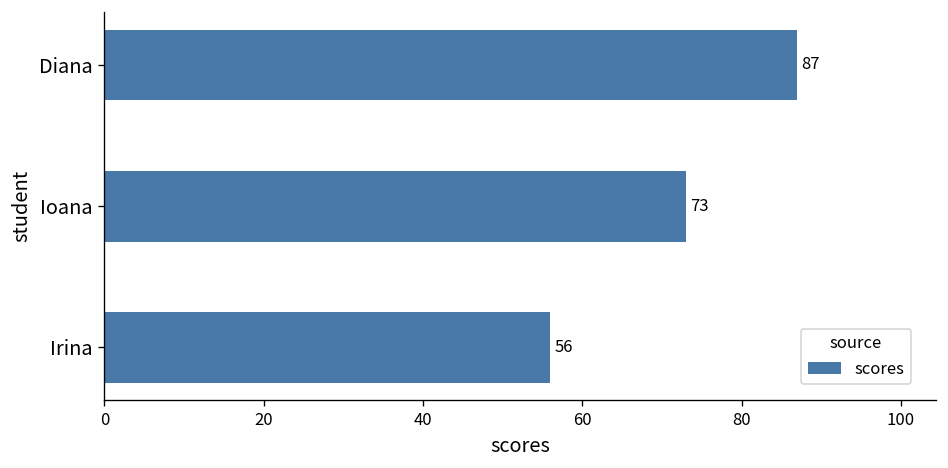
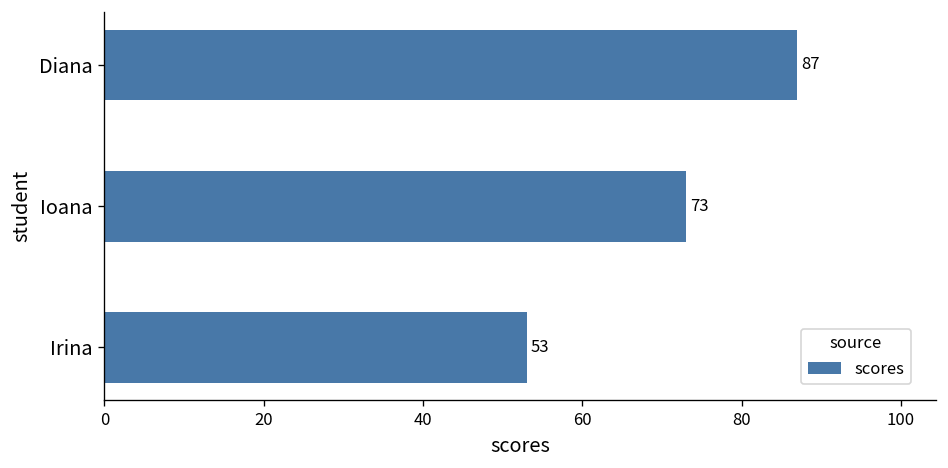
  {
    "Diana": 87,
    "Ioana": 73,
-   "Irina": 56
+   "Irina": 53
  }
